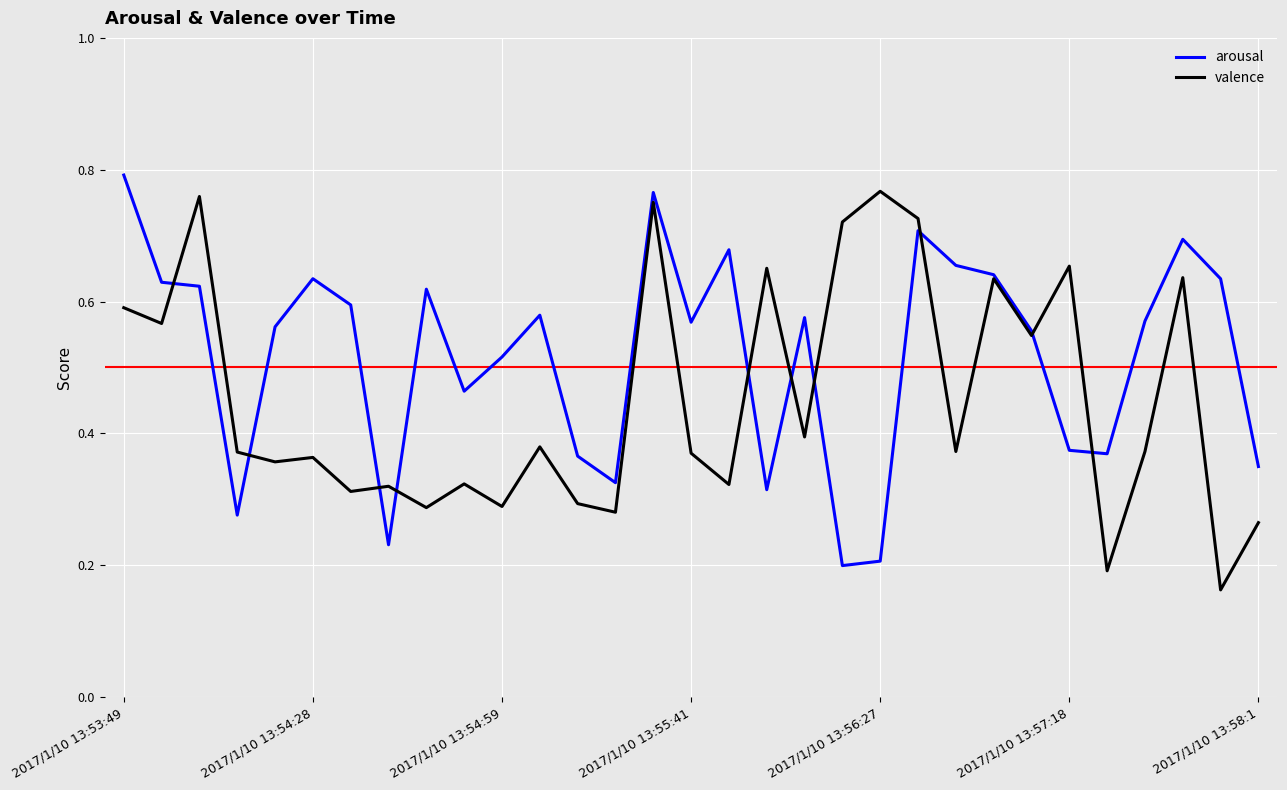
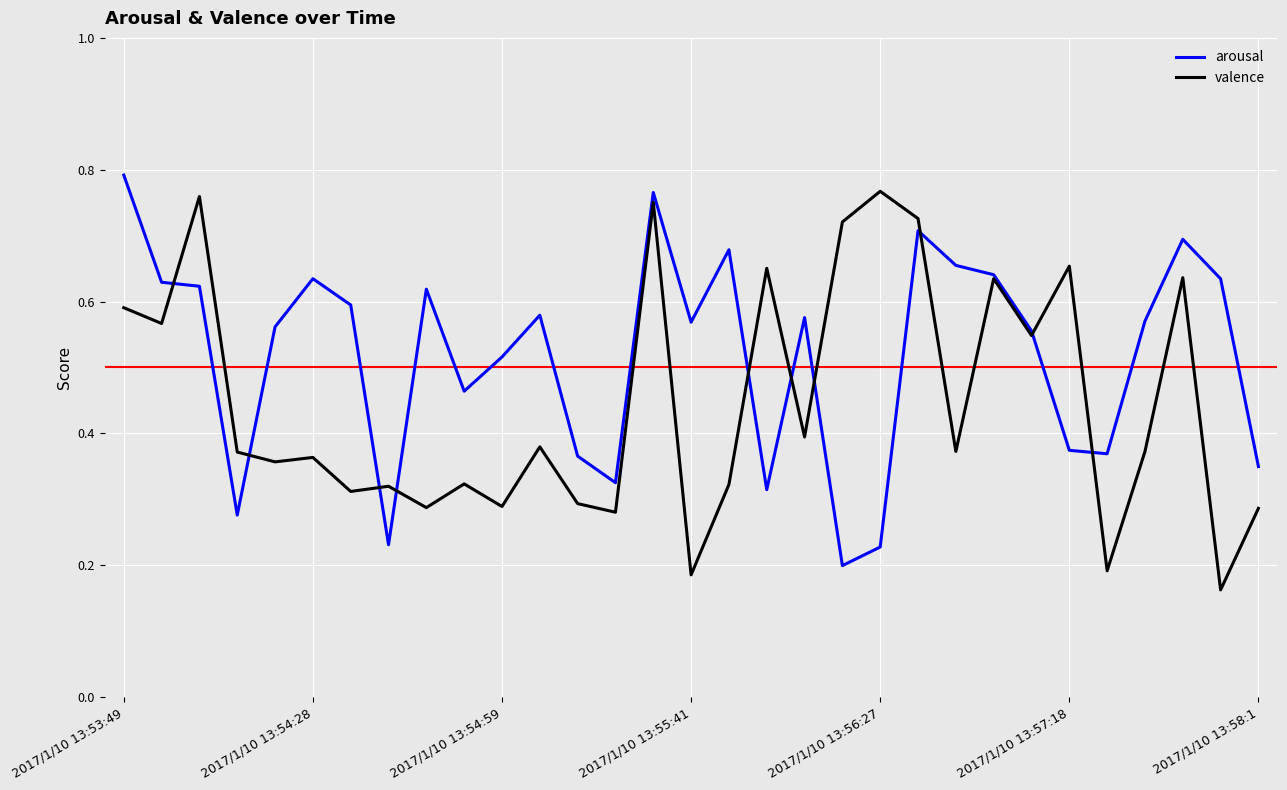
  {
    "arousal": {
      "2017/1/10 13:53:49": 0.79,
      "2017/1/10 13:54:28": 0.63,
      "2017/1/10 13:54:59": 0.52,
      "2017/1/10 13:55:41": 0.57,
-     "2017/1/10 13:56:27": 0.21,
+     "2017/1/10 13:56:27": 0.23,
      "2017/1/10 13:57:18": 0.37,
      "2017/1/10 13:58:1": 0.35
    },
    "valence": {
      "2017/1/10 13:53:49": 0.59,
      "2017/1/10 13:54:28": 0.36,
      "2017/1/10 13:54:59": 0.29,
-     "2017/1/10 13:55:41": 0.37,
+     "2017/1/10 13:55:41": 0.19,
      "2017/1/10 13:56:27": 0.77,
      "2017/1/10 13:57:18": 0.65,
-     "2017/1/10 13:58:1": 0.26
+     "2017/1/10 13:58:1": 0.29
    }
  }
